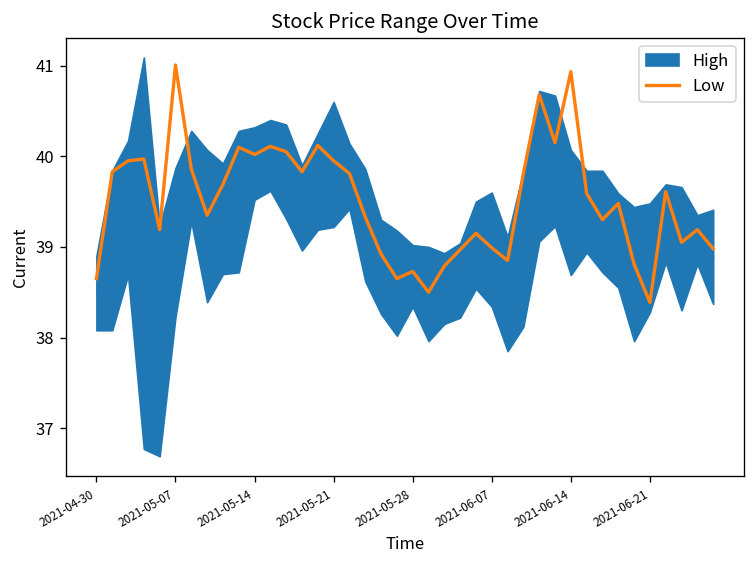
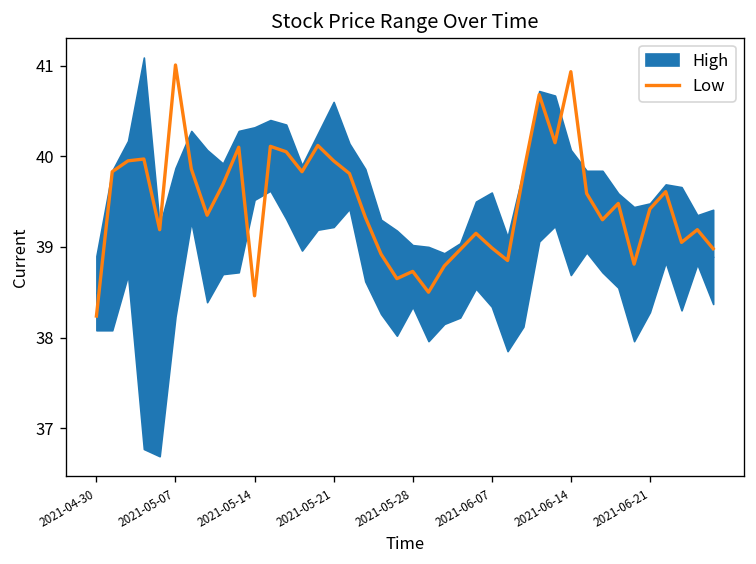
  {
    "Low": {
-     "2021-04-30": 38.7,
+     "2021-04-30": 38.2,
      "2021-05-07": 41.0,
-     "2021-05-14": 40.0,
+     "2021-05-14": 38.5,
      "2021-05-21": 40.0,
      "2021-05-28": 38.7,
      "2021-06-14": 40.9,
-     "2021-06-21": 38.4
+     "2021-06-21": 39.4
    }
  }
